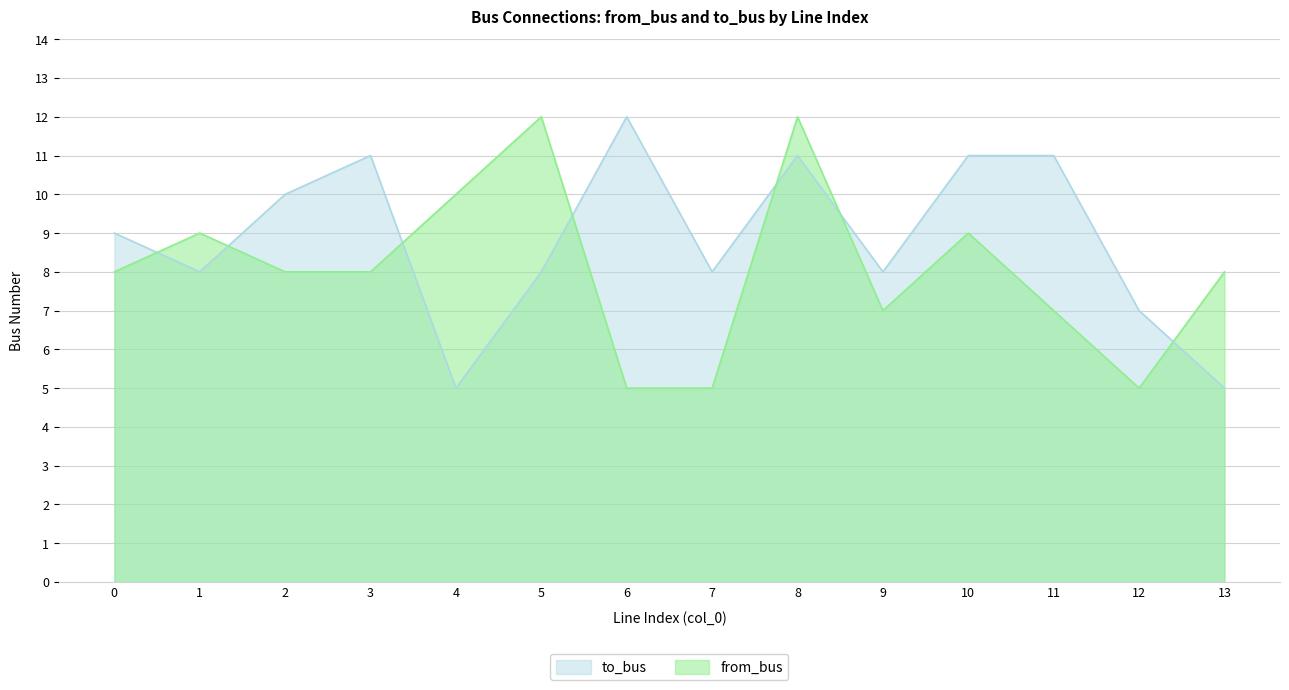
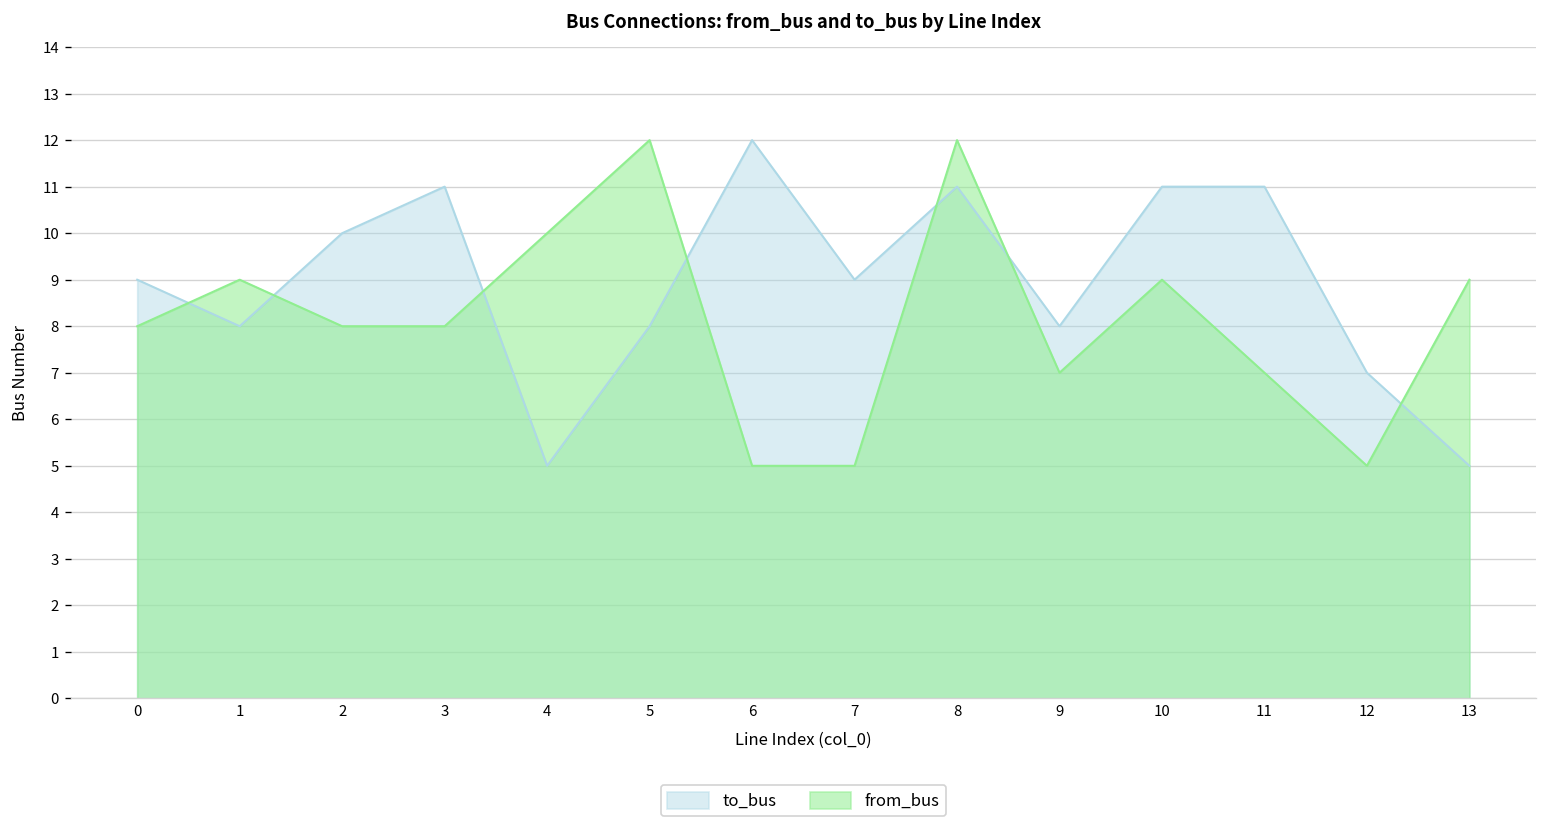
  {
    "to_bus": {
      "0": 9,
      "1": 8,
      "2": 10,
      "3": 11,
      "4": 5,
      "5": 8,
      "6": 12,
-     "7": 8,
+     "7": 9,
      "8": 11,
      "9": 8,
      "10": 11,
      "11": 11,
      "12": 7,
      "13": 5
    },
    "from_bus": {
      "0": 8,
      "1": 9,
      "2": 8,
      "3": 8,
      "4": 10,
      "5": 12,
      "6": 5,
      "7": 5,
      "8": 12,
      "9": 7,
      "10": 9,
      "11": 7,
      "12": 5,
-     "13": 8
+     "13": 9
    }
  }
